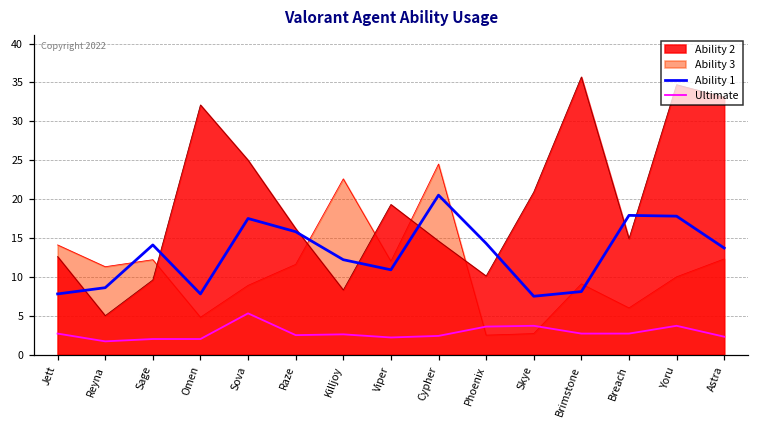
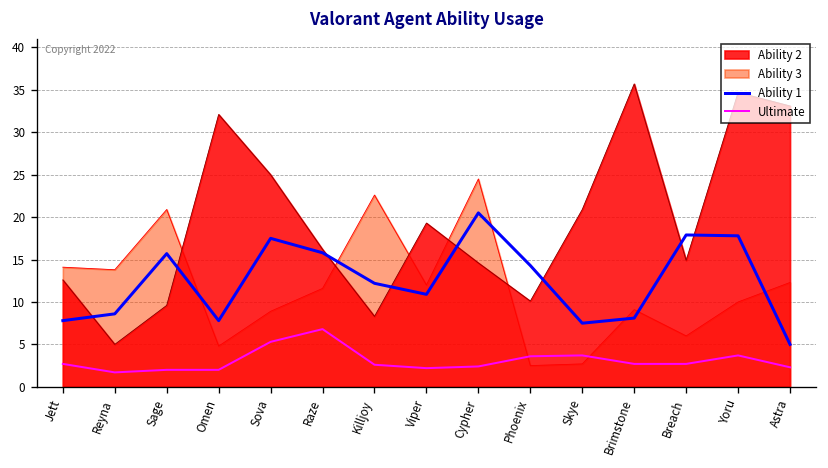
  {
    "Ability 2": {
      "Jett": 13,
      "Reyna": 5,
      "Sage": 10,
      "Omen": 32,
      "Sova": 25,
      "Raze": 16,
      "Killjoy": 8,
      "Viper": 19,
      "Cypher": 15,
      "Phoenix": 10,
      "Skye": 21,
      "Brimstone": 36,
      "Breach": 15
    },
    "Ability 3": {
      "Jett": 14,
-     "Reyna": 11,
-     "Sage": 12,
+     "Reyna": 14,
+     "Sage": 21,
      "Omen": 5,
      "Sova": 9,
      "Raze": 12,
      "Killjoy": 23,
      "Viper": 12,
      "Cypher": 25,
      "Phoenix": 3,
      "Skye": 3,
      "Brimstone": 9,
      "Breach": 6,
      "Yoru": 10,
      "Astra": 12
    },
    "Ability 1": {
      "Jett": 8,
      "Reyna": 9,
-     "Sage": 14,
+     "Sage": 16,
      "Omen": 8,
      "Sova": 18,
      "Raze": 16,
      "Killjoy": 12,
      "Viper": 11,
      "Cypher": 21,
      "Phoenix": 14,
      "Skye": 8,
      "Brimstone": 8,
      "Breach": 18,
      "Yoru": 18,
-     "Astra": 14
+     "Astra": 5
    },
    "Ultimate": {
      "Jett": 3,
      "Reyna": 2,
      "Sage": 2,
      "Omen": 2,
      "Sova": 5,
-     "Raze": 3,
+     "Raze": 7,
      "Killjoy": 3,
      "Viper": 2,
      "Cypher": 2,
      "Phoenix": 4,
      "Skye": 4,
      "Brimstone": 3,
      "Breach": 3,
      "Yoru": 4,
      "Astra": 2
    }
  }
